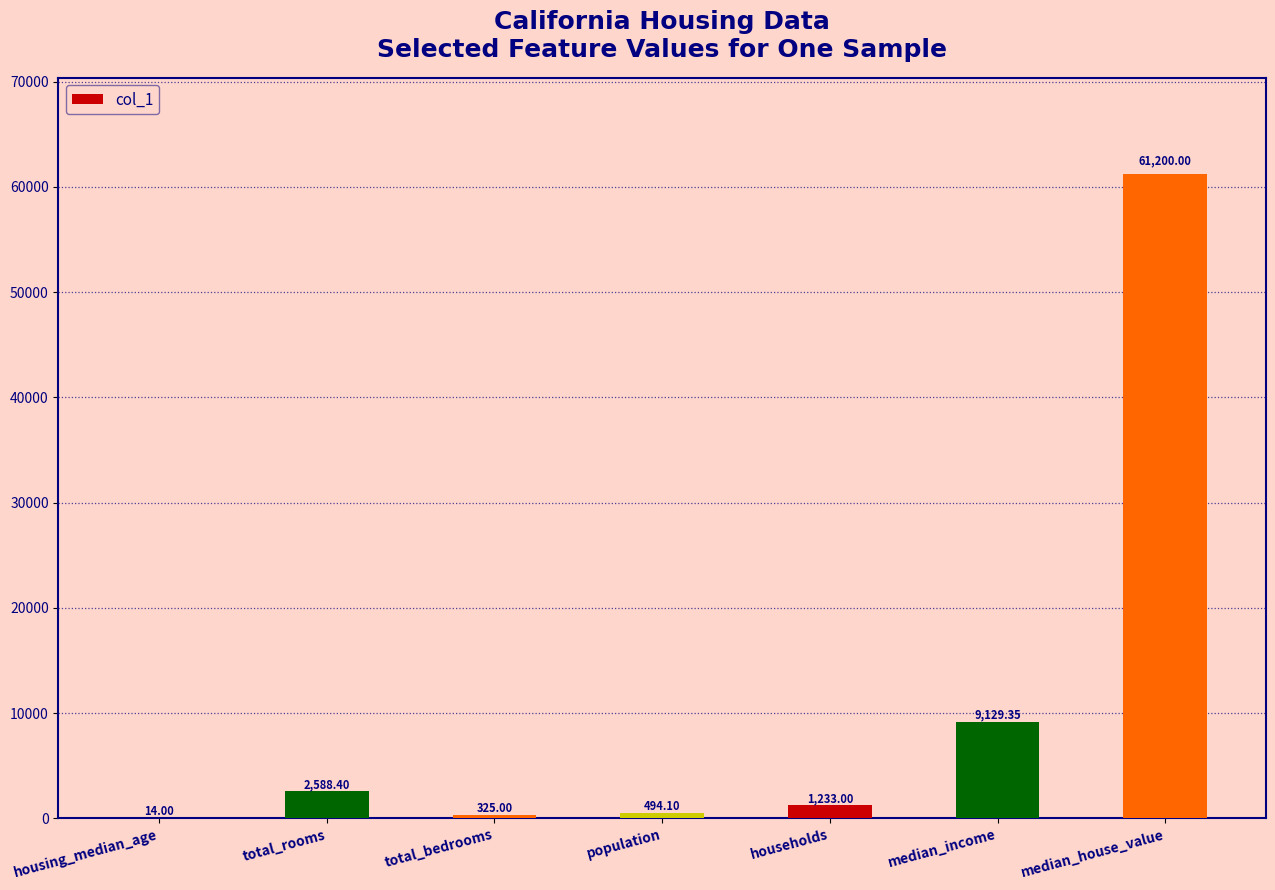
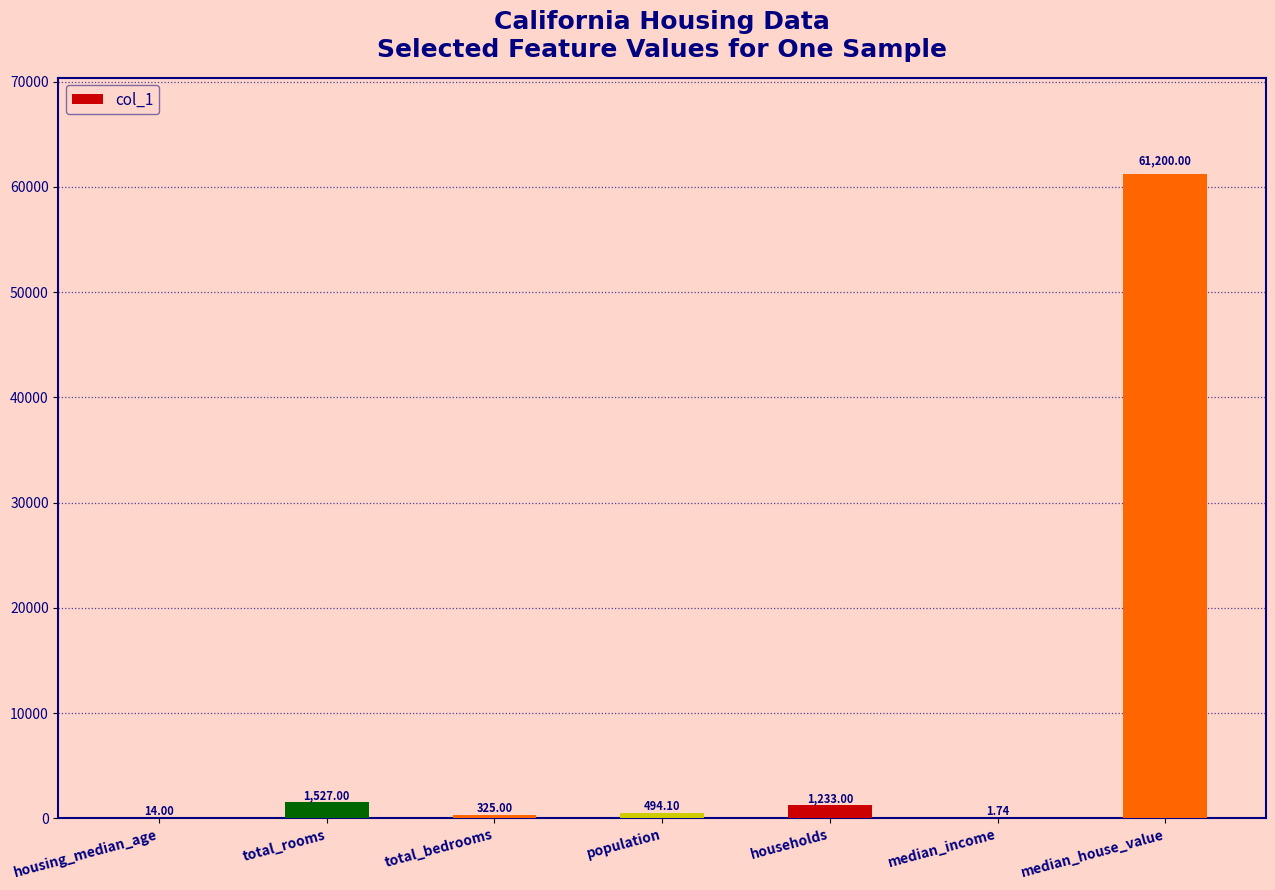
  {
    "housing_median_age": "14.00",
-   "total_rooms": "2,588.40",
+   "total_rooms": "1,527.00",
    "total_bedrooms": "325.00",
    "population": "494.10",
    "households": "1,233.00",
-   "median_income": "9,129.35",
+   "median_income": "1.74",
    "median_house_value": "61,200.00"
  }
